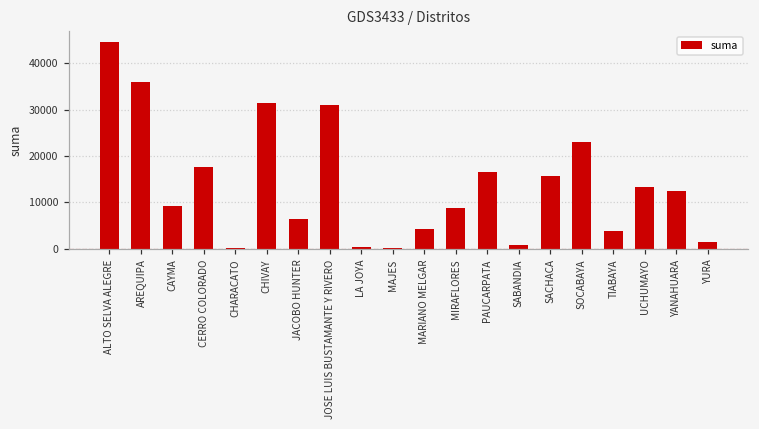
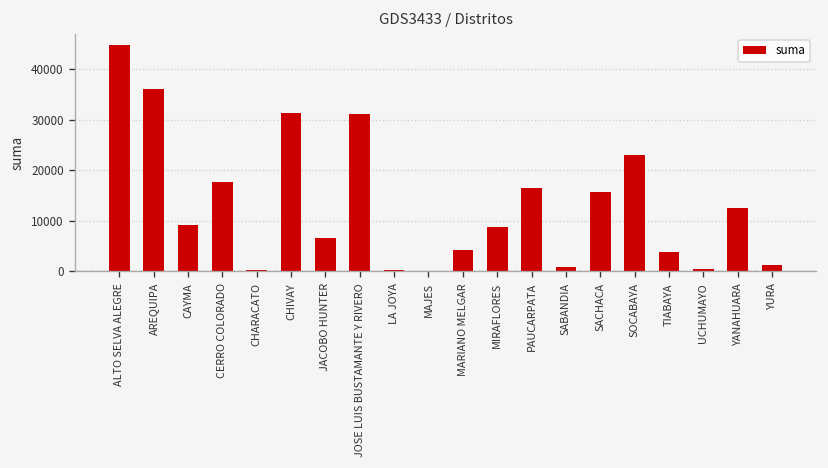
  {
    "ALTO SELVA ALEGRE": 45000,
    "AREQUIPA": 36000,
    "CAYMA": 9000,
    "CERRO COLORADO": 18000,
    "CHIVAY": 31000,
    "JACOBO HUNTER": 7000,
    "JOSE LUIS BUSTAMANTE Y RIVERO": 31000,
    "MARIANO MELGAR": 4000,
    "MIRAFLORES": 9000,
    "PAUCARPATA": 17000,
    "SABANDIA": 1000,
    "SACHACA": 16000,
    "SOCABAYA": 23000,
    "TIABAYA": 4000,
-   "UCHUMAYO": 13000,
+   "UCHUMAYO": 0,
    "YANAHUARA": 13000,
    "YURA": 1000
  }
